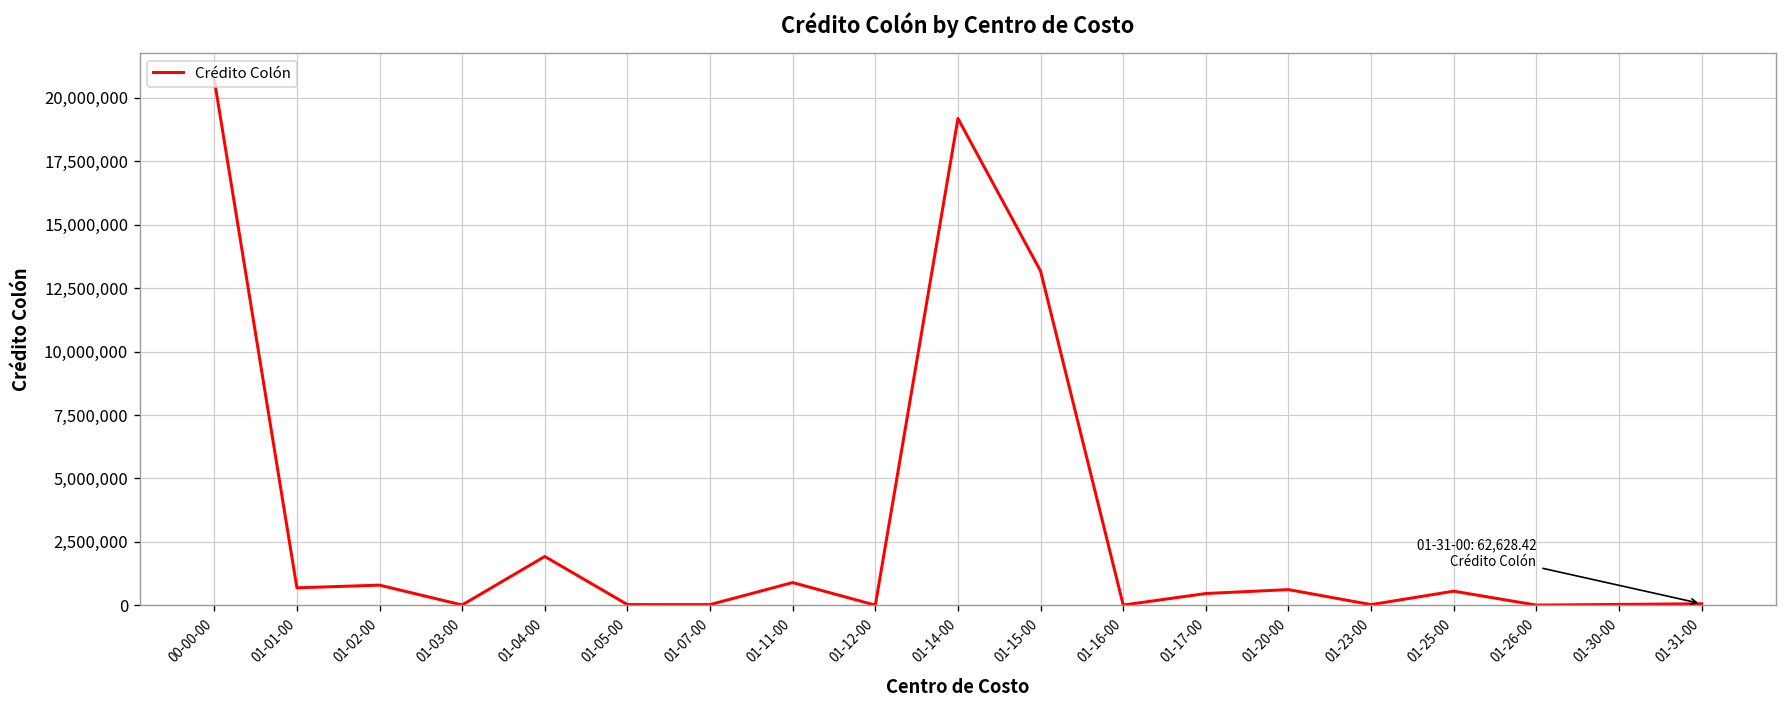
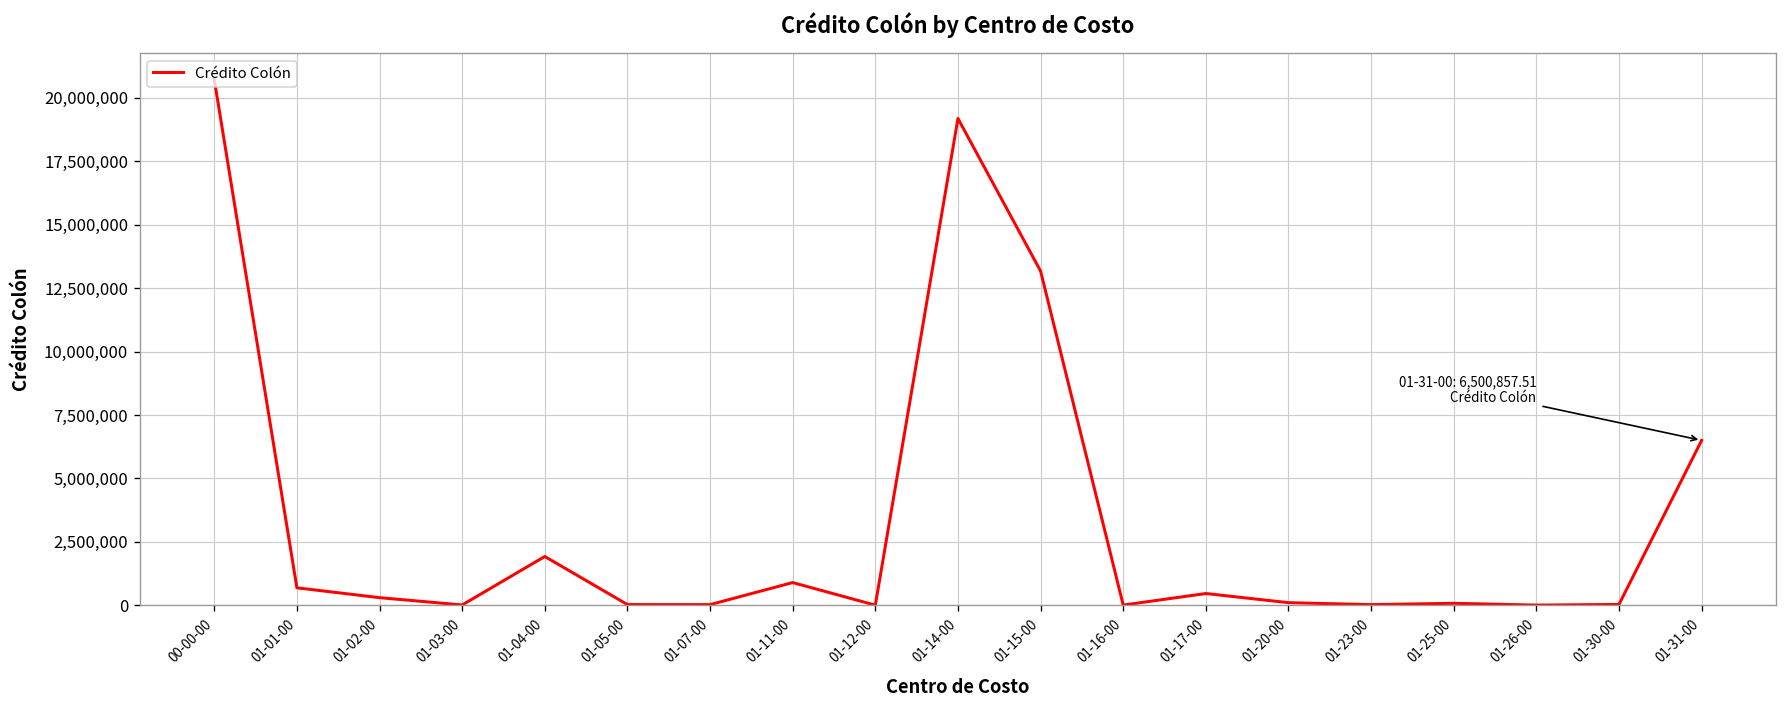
  {
-   "01-02-00": "800,000",
-   "01-20-00": "600,000",
-   "01-25-00": "600,000",
-   "01-31-00": "62,628.42"
+   "01-02-00": "300,000",
+   "01-20-00": "100,000",
+   "01-25-00": "100,000",
+   "01-31-00": "6,500,857.51"
  }
